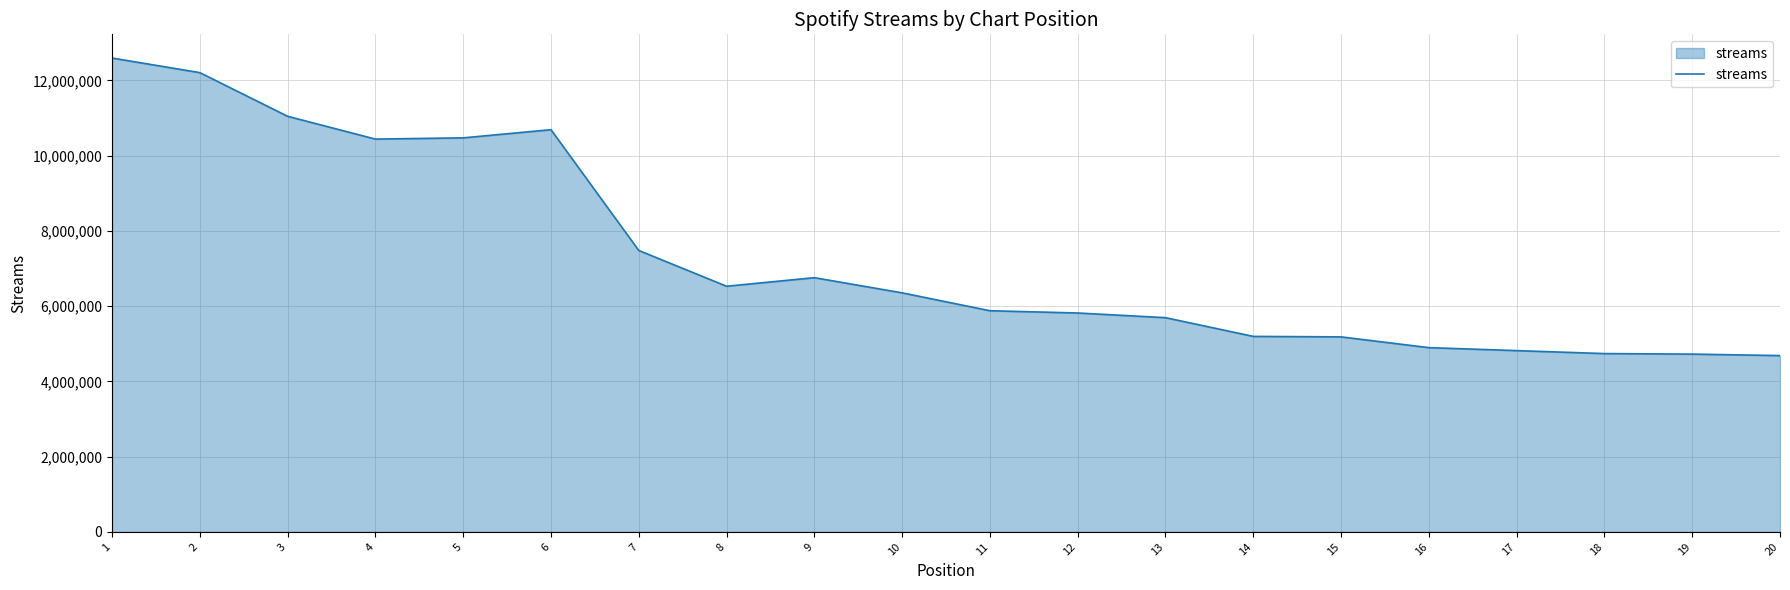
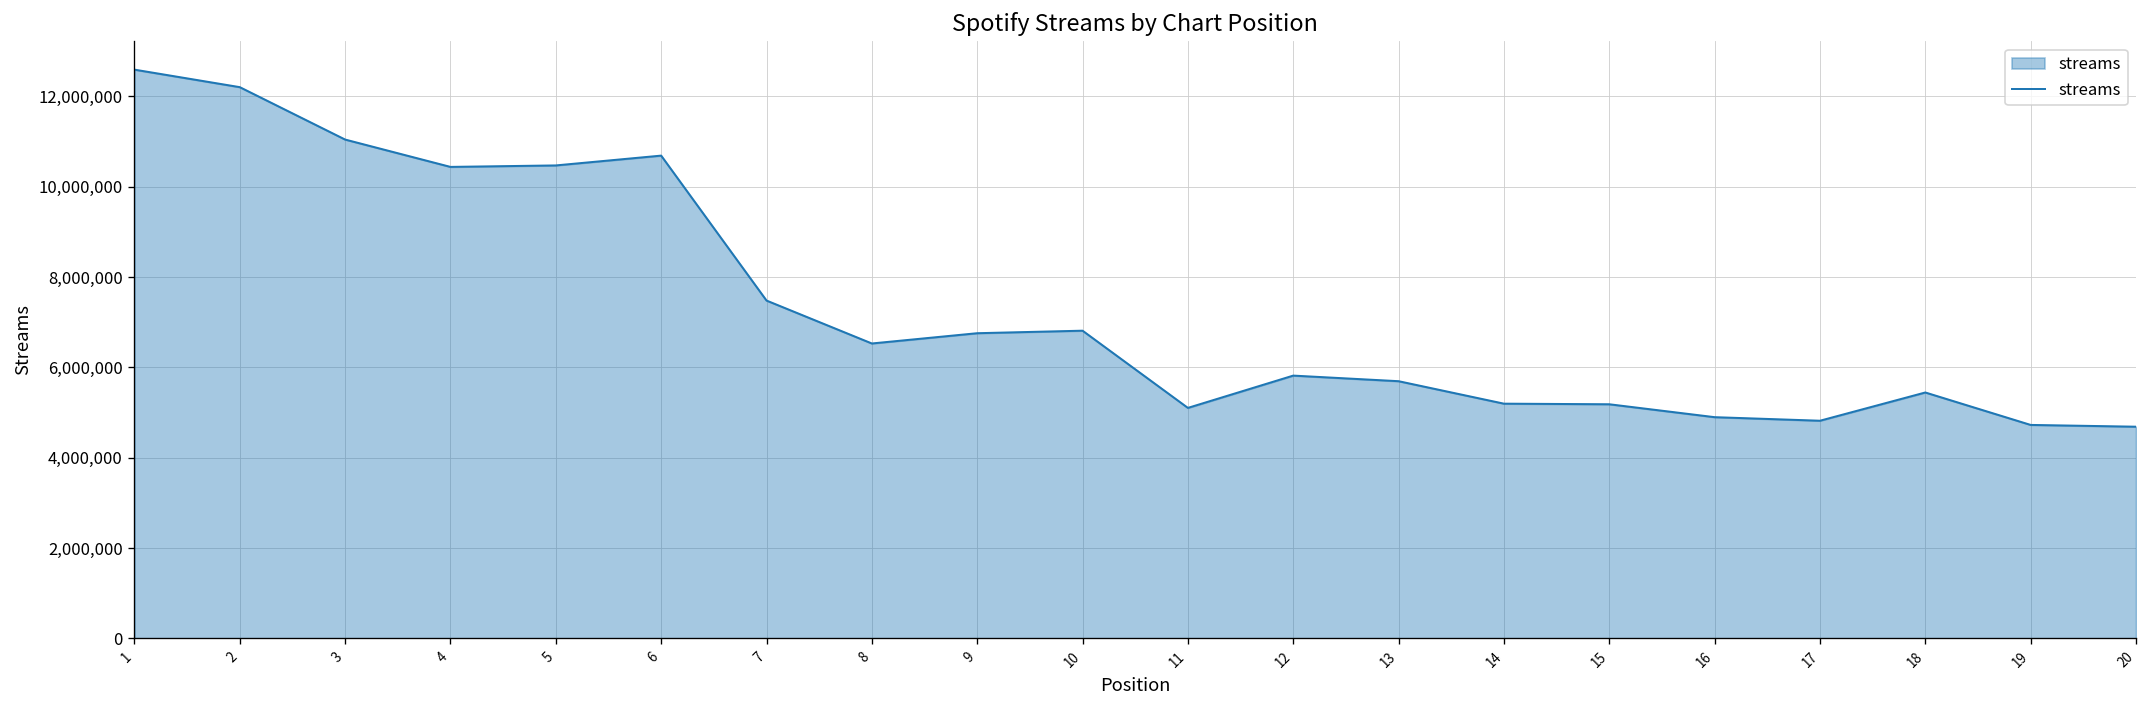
  {
    "1": "12,600,000",
    "2": "12,200,000",
    "3": "11,000,000",
    "4": "10,400,000",
    "5": "10,500,000",
    "6": "10,700,000",
    "7": "7,500,000",
    "8": "6,500,000",
    "9": "6,800,000",
-   "10": "6,400,000",
-   "11": "5,900,000",
+   "10": "6,800,000",
+   "11": "5,100,000",
    "12": "5,800,000",
    "13": "5,700,000",
    "14": "5,200,000",
    "15": "5,200,000",
    "16": "4,900,000",
    "17": "4,800,000",
-   "18": "4,700,000",
+   "18": "5,400,000",
    "19": "4,700,000",
    "20": "4,700,000"
  }
